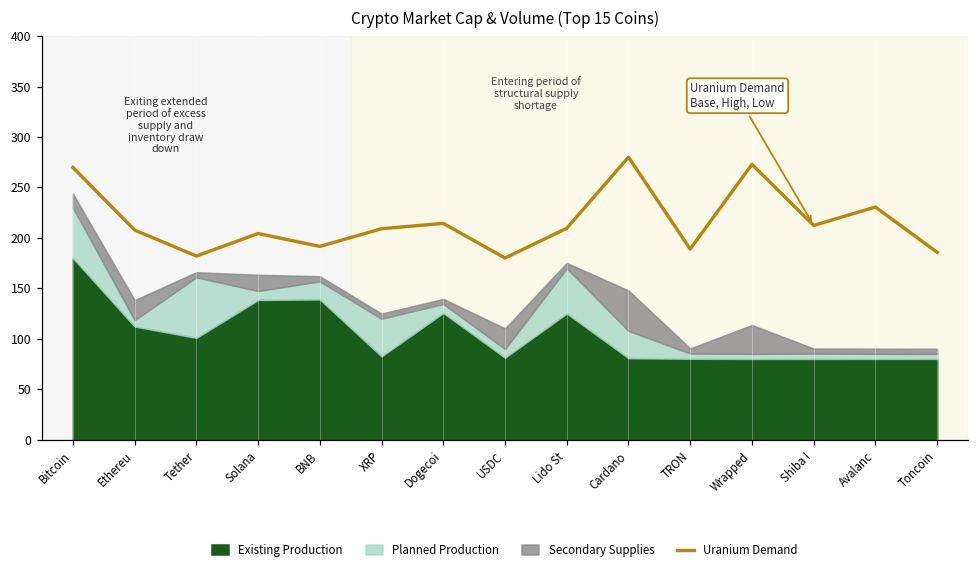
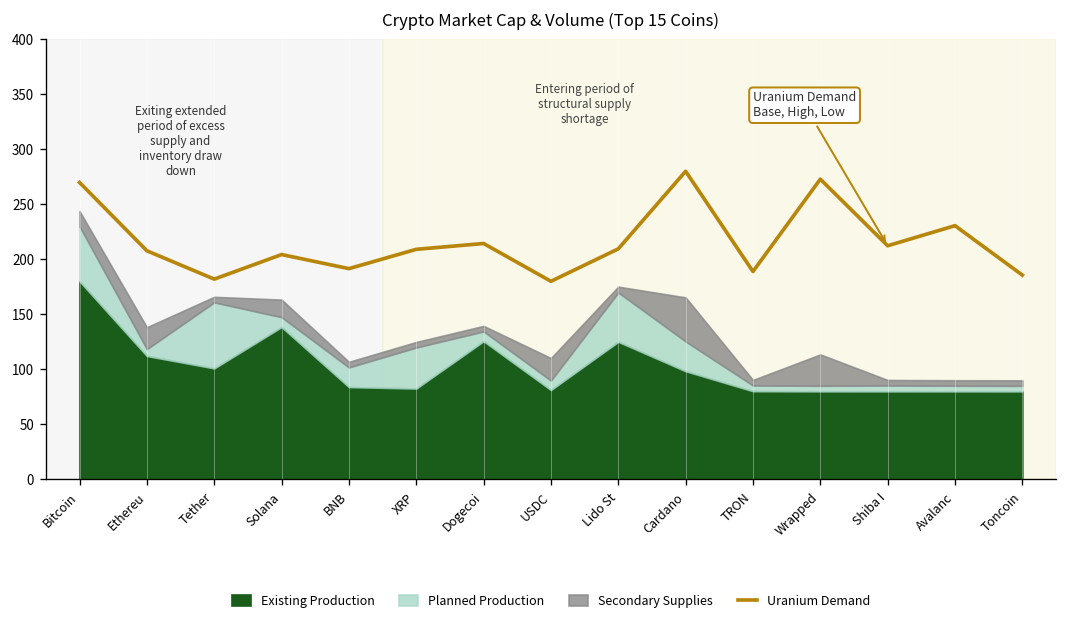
  {
    "Uranium Demand": {
      "Bitcoin": 270,
      "Ethereu": 210,
      "Tether": 180,
      "Solana": 200,
      "BNB": 190,
      "XRP": 210,
      "Dogecoi": 210,
      "USDC": 180,
      "Lido St": 210,
      "Cardano": 280,
      "TRON": 190,
      "Wrapped": 270,
      "Shiba I": 210,
      "Avalanc": 230,
      "Toncoin": 190
    },
    "Existing Production": {
      "Bitcoin": 180,
      "Ethereu": 110,
      "Tether": 100,
      "Solana": 140,
-     "BNB": 140,
+     "BNB": 80,
      "XRP": 80,
      "Dogecoi": 130,
      "USDC": 80,
      "Lido St": 130,
-     "Cardano": 80,
+     "Cardano": 100,
      "TRON": 80,
      "Wrapped": 80,
      "Shiba I": 80,
      "Avalanc": 80,
      "Toncoin": 80
    },
    "Planned Production": {
      "Bitcoin": 50,
      "Ethereu": 10,
      "Tether": 60,
      "Solana": 10,
      "BNB": 20,
      "XRP": 40,
      "Dogecoi": 10,
      "USDC": 10,
      "Lido St": 40,
      "Cardano": 30,
      "TRON": 10,
      "Wrapped": 10,
      "Shiba I": 10,
      "Avalanc": 10,
      "Toncoin": 10
    },
    "Secondary Supplies": {
      "Bitcoin": 10,
      "Ethereu": 20,
      "Tether": 10,
      "Solana": 20,
      "BNB": 10,
      "XRP": 10,
      "Dogecoi": 10,
      "USDC": 20,
      "Lido St": 10,
      "Cardano": 40,
      "TRON": 10,
      "Wrapped": 30,
      "Shiba I": 10,
      "Avalanc": 10,
      "Toncoin": 10
    }
  }
